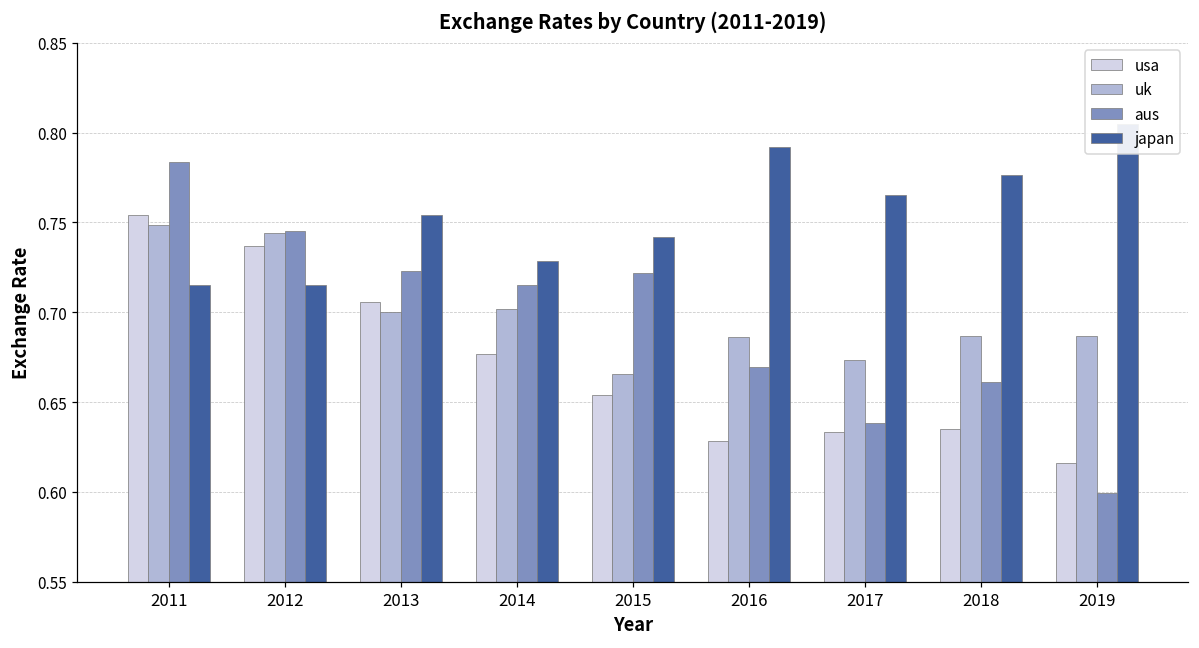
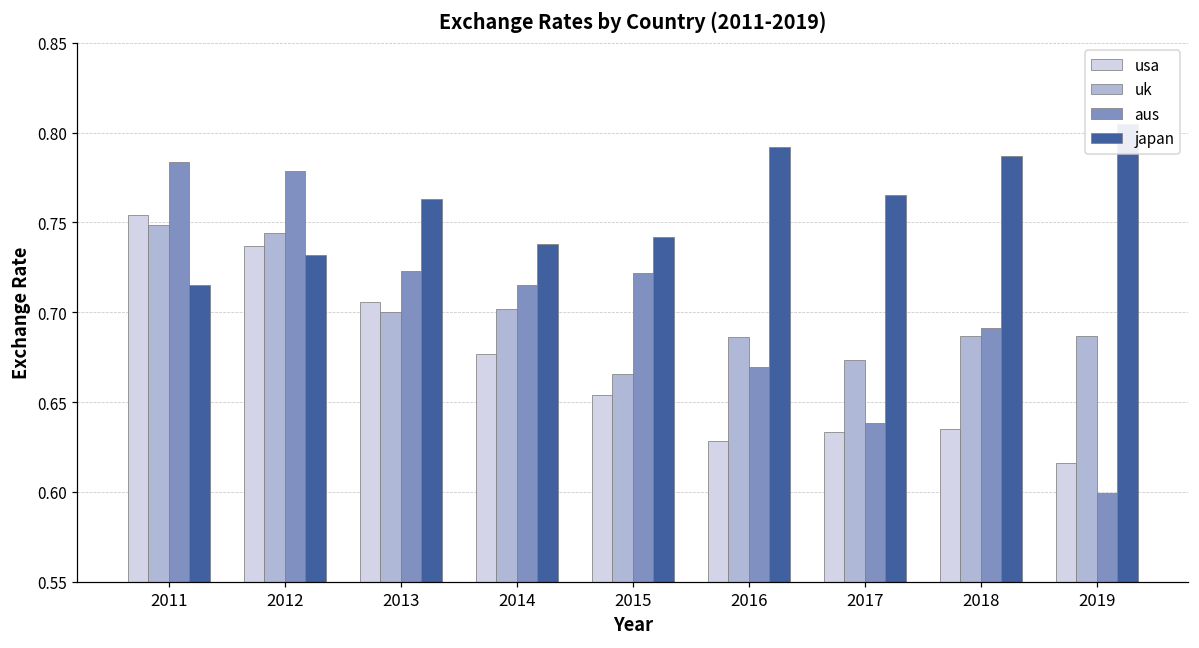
  {
    "aus": {
      "2011": 0.784,
-     "2012": 0.745,
+     "2012": 0.779,
      "2013": 0.723,
      "2014": 0.715,
      "2015": 0.722,
      "2016": 0.670,
      "2017": 0.638,
-     "2018": 0.661,
+     "2018": 0.691,
      "2019": 0.599
    },
    "japan": {
      "2011": 0.715,
-     "2012": 0.715,
-     "2013": 0.754,
-     "2014": 0.729,
+     "2012": 0.732,
+     "2013": 0.763,
+     "2014": 0.738,
      "2015": 0.742,
      "2016": 0.792,
      "2017": 0.765,
-     "2018": 0.776
+     "2018": 0.787
    }
  }
